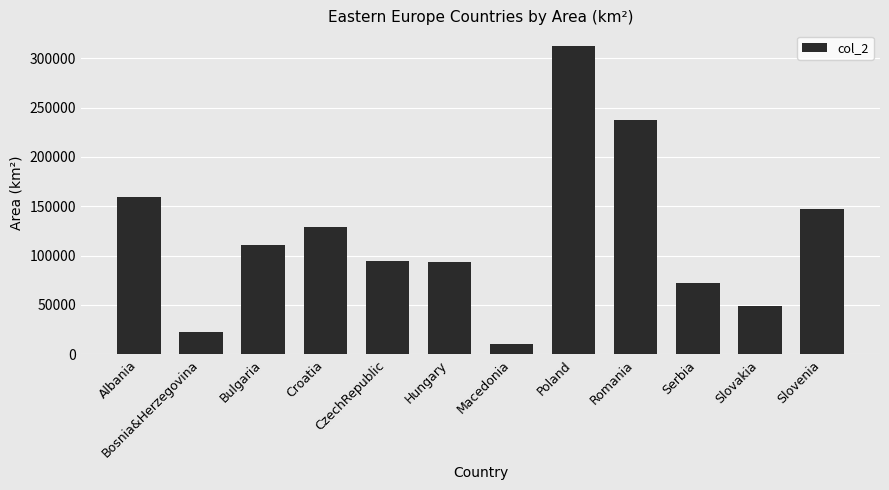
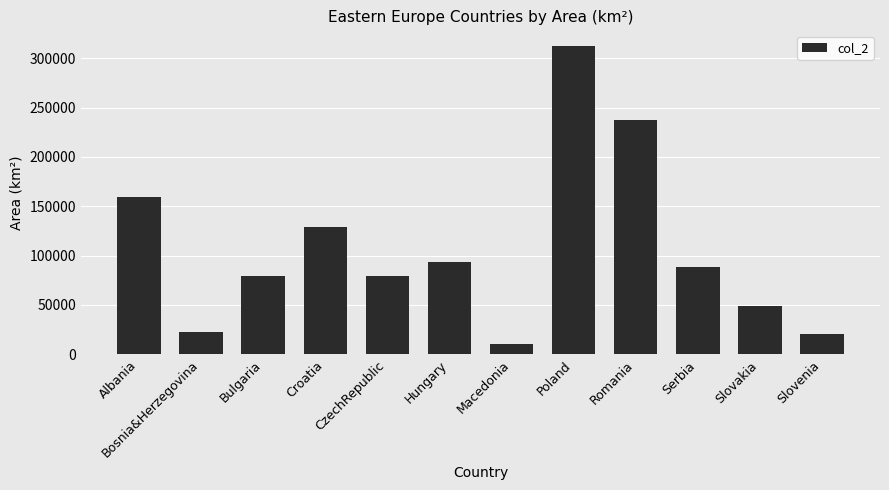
  {
    "Albania": 160000,
    "Bosnia&Herzegovina": 20000,
-   "Bulgaria": 110000,
+   "Bulgaria": 80000,
    "Croatia": 130000,
-   "CzechRepublic": 90000,
+   "CzechRepublic": 80000,
    "Hungary": 90000,
    "Macedonia": 10000,
    "Poland": 310000,
    "Romania": 240000,
-   "Serbia": 70000,
+   "Serbia": 90000,
    "Slovakia": 50000,
-   "Slovenia": 150000
+   "Slovenia": 20000
  }
